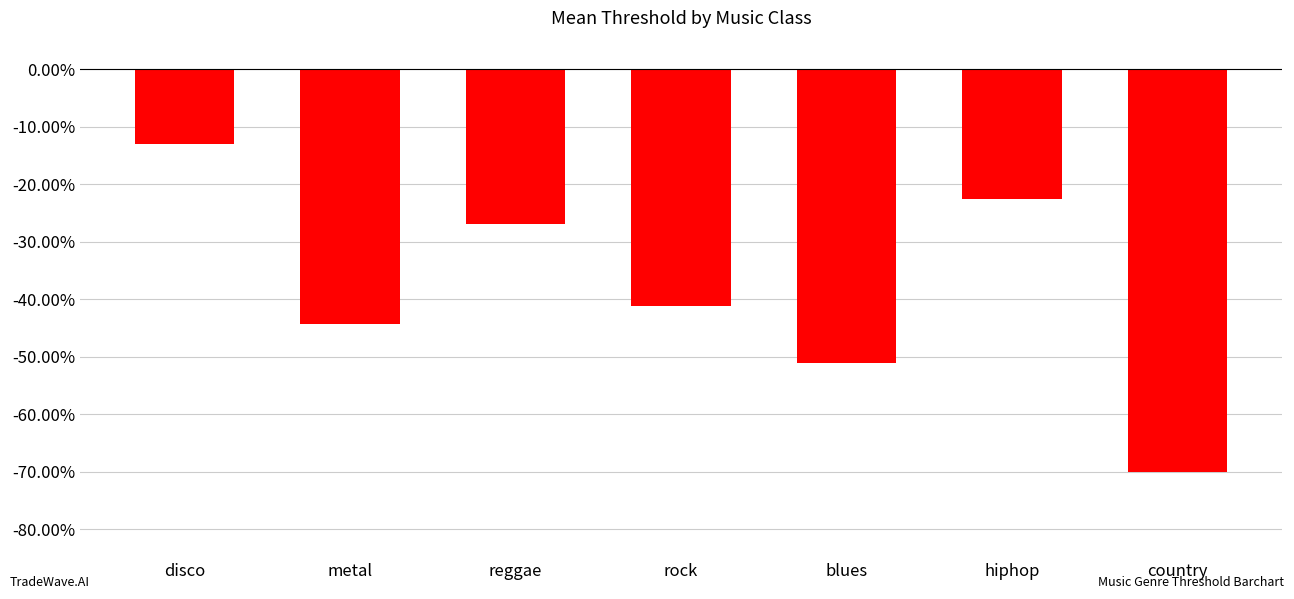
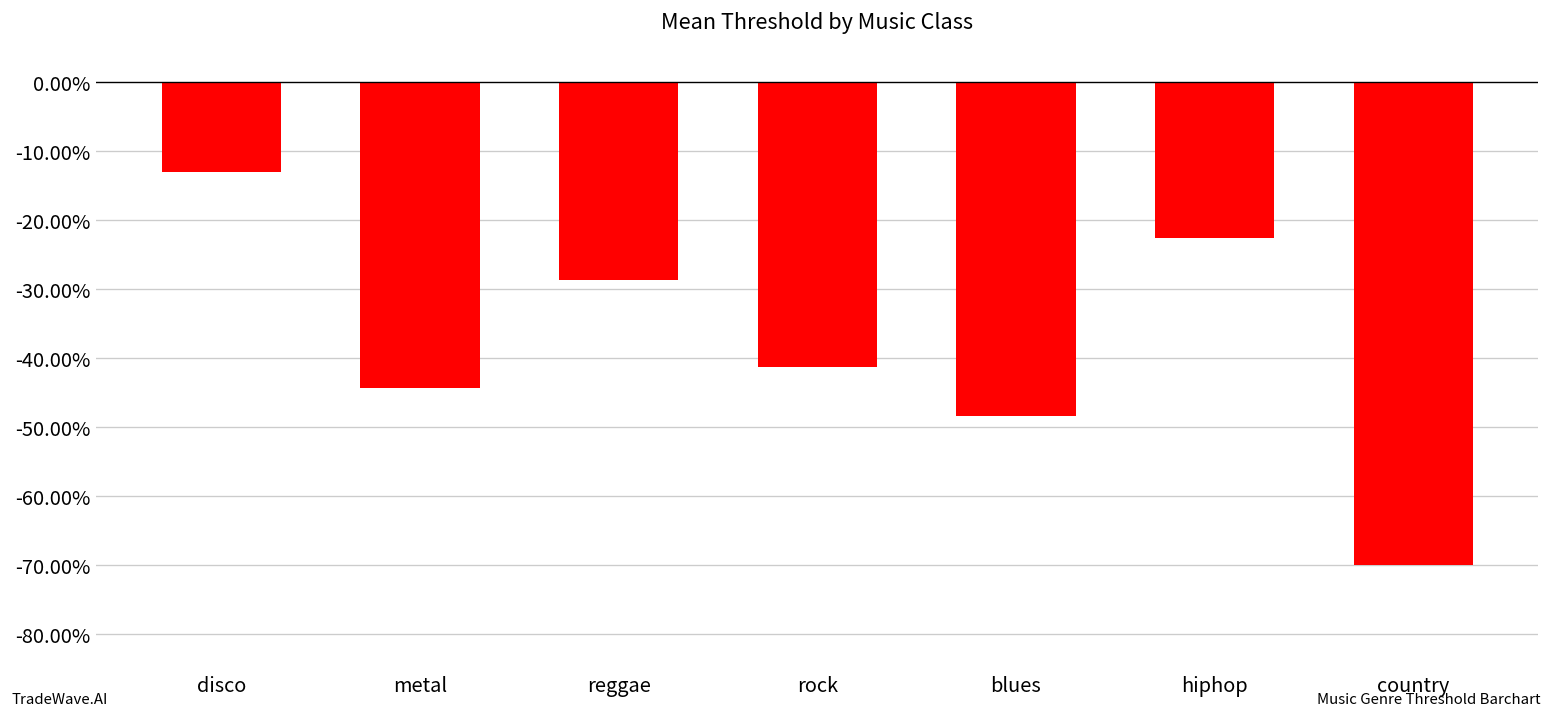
  {
    "disco": "-13%",
    "metal": "-44%",
-   "reggae": "-27%",
+   "reggae": "-29%",
    "rock": "-41%",
-   "blues": "-51%",
+   "blues": "-48%",
    "hiphop": "-23%",
    "country": "-70%"
  }
